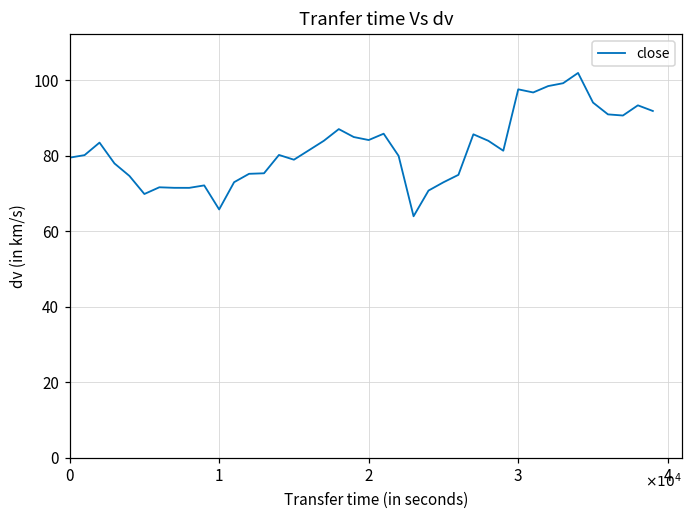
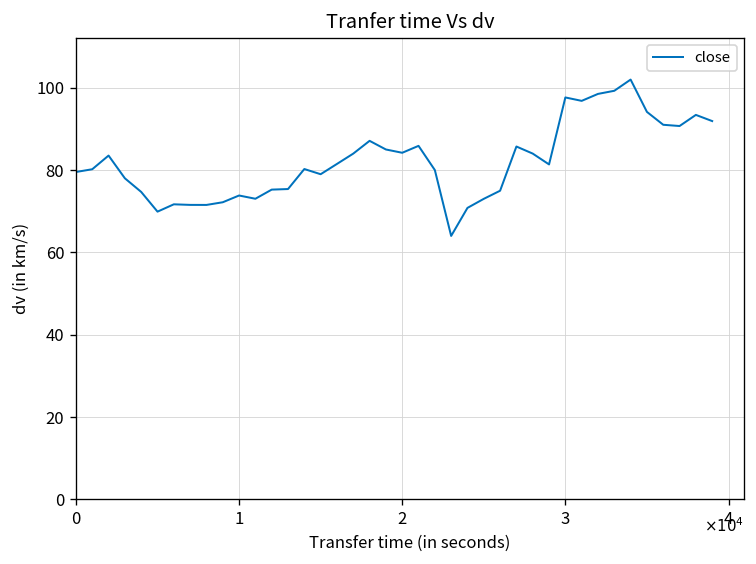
  {
    "0": 80,
-   "1": 66,
+   "1": 74,
    "2": 84,
    "3": 98
  }
